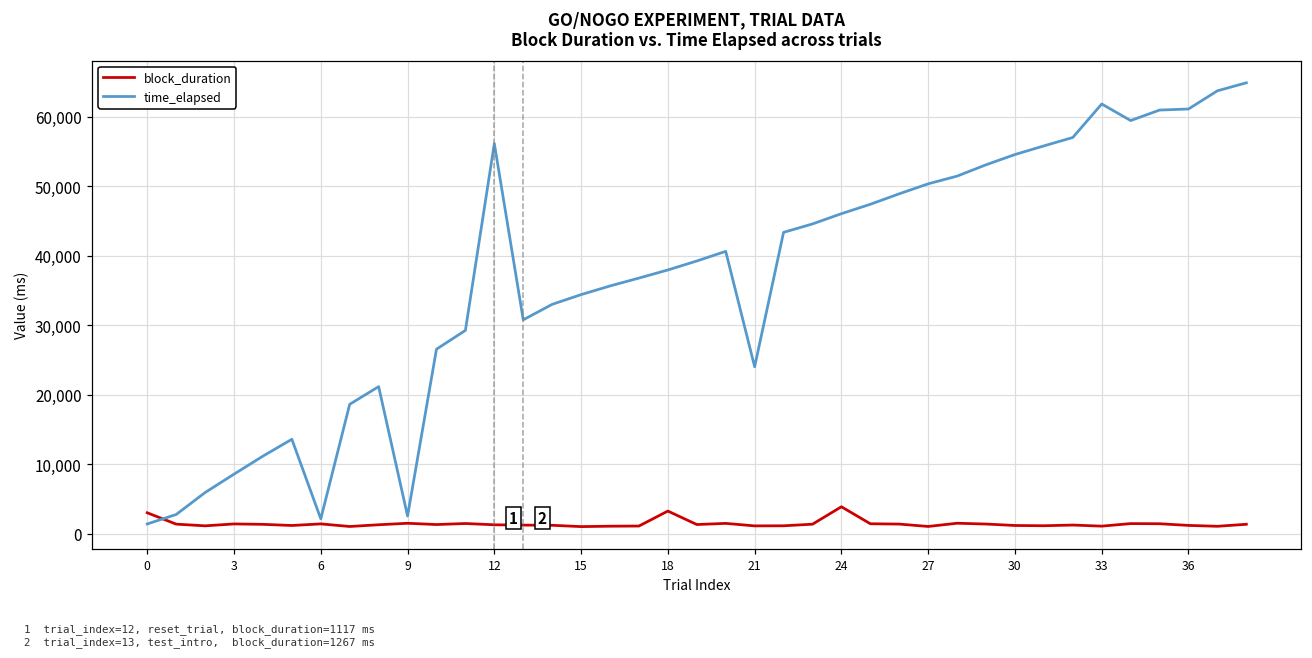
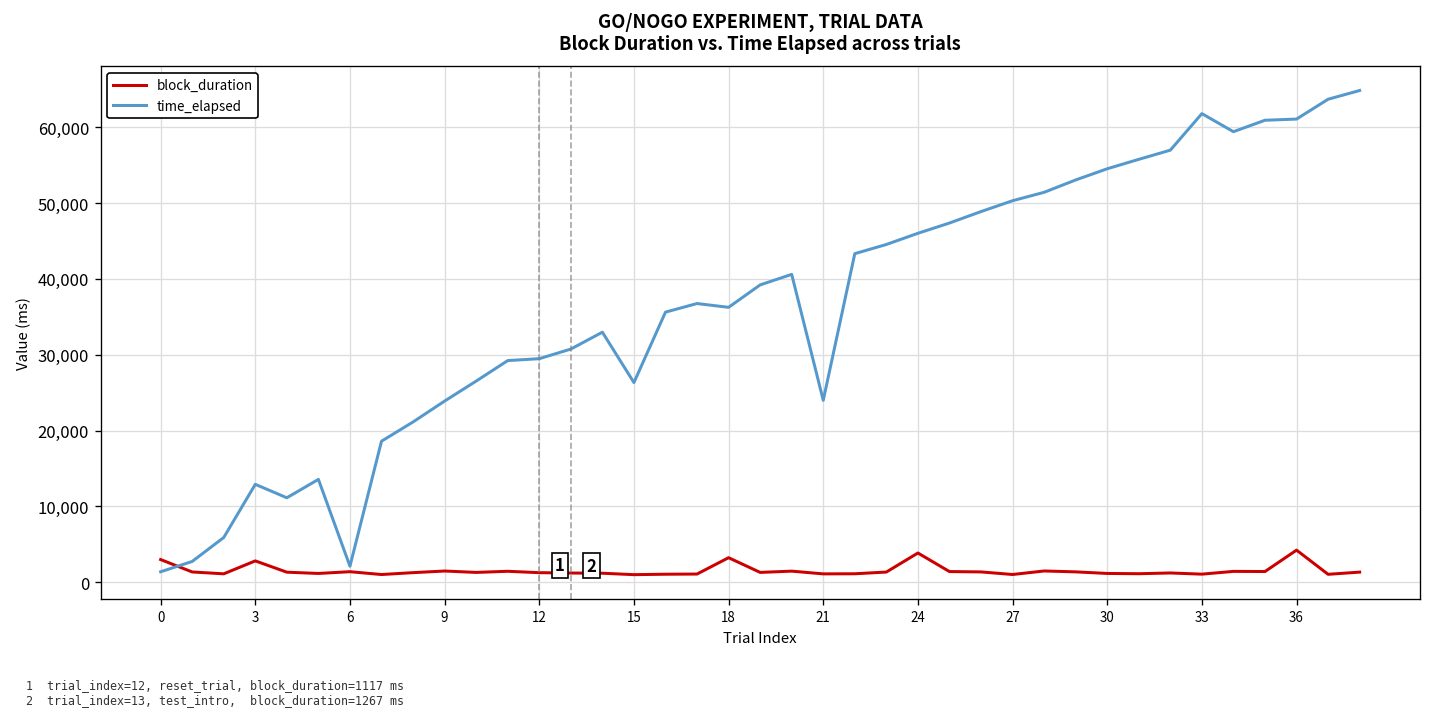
  {
    "block_duration": {
      "0": "3,000",
-     "3": "1,000",
+     "3": "3,000",
      "6": "1,000",
      "9": "1,000",
      "12": "1,000",
      "15": "1,000",
      "18": "3,000",
      "21": "1,000",
      "24": "4,000",
      "27": "1,000",
      "30": "1,000",
      "33": "1,000",
-     "36": "1,000"
+     "36": "4,000"
    },
    "time_elapsed": {
      "0": "1,000",
-     "3": "9,000",
+     "3": "13,000",
      "6": "2,000",
-     "9": "3,000",
-     "12": "56,000",
-     "15": "34,000",
-     "18": "38,000",
+     "9": "24,000",
+     "12": "29,000",
+     "15": "26,000",
+     "18": "36,000",
      "21": "24,000",
      "24": "46,000",
      "27": "50,000",
      "30": "55,000",
      "33": "62,000",
      "36": "61,000"
    }
  }
